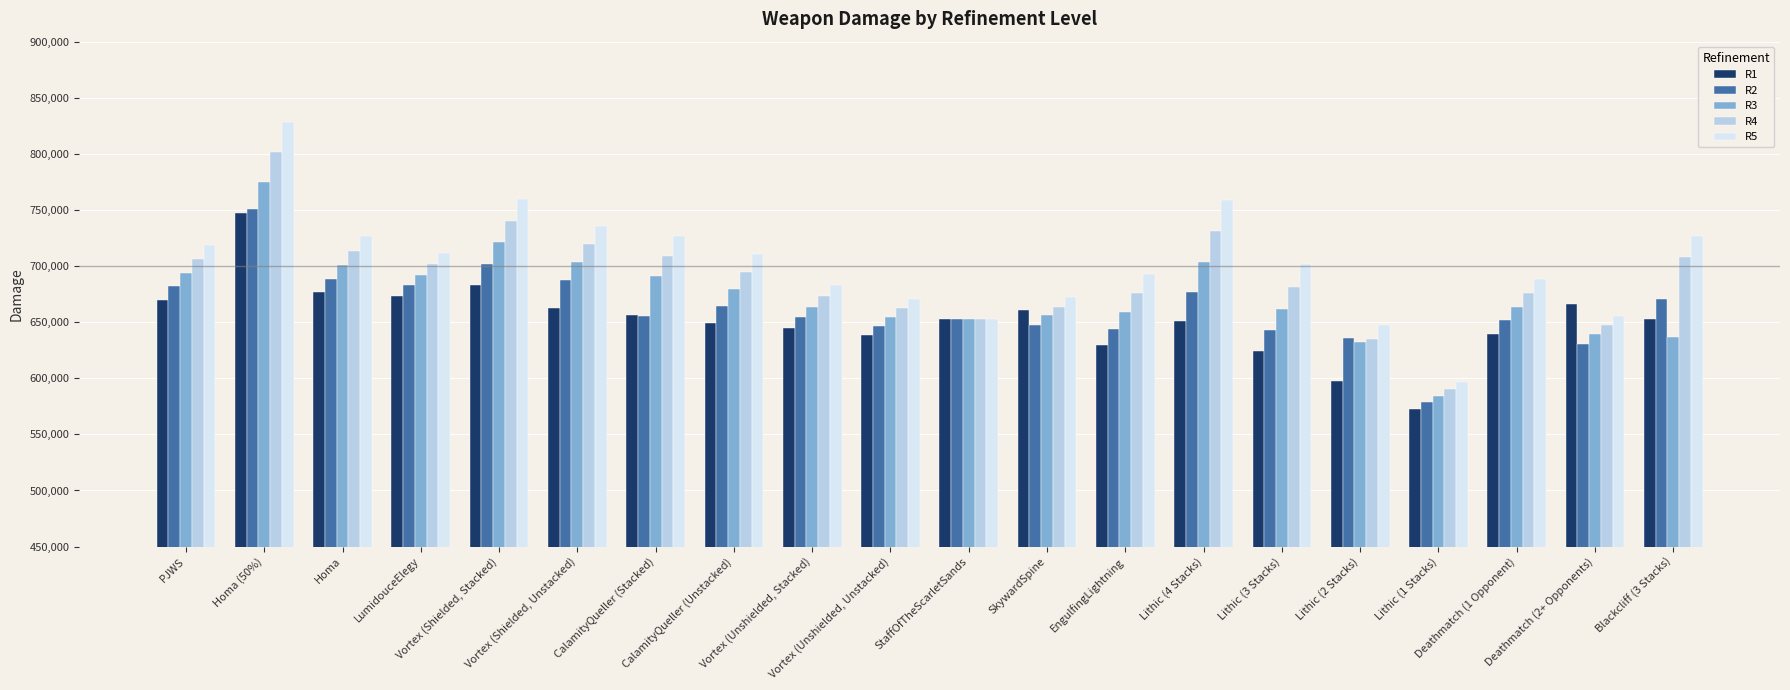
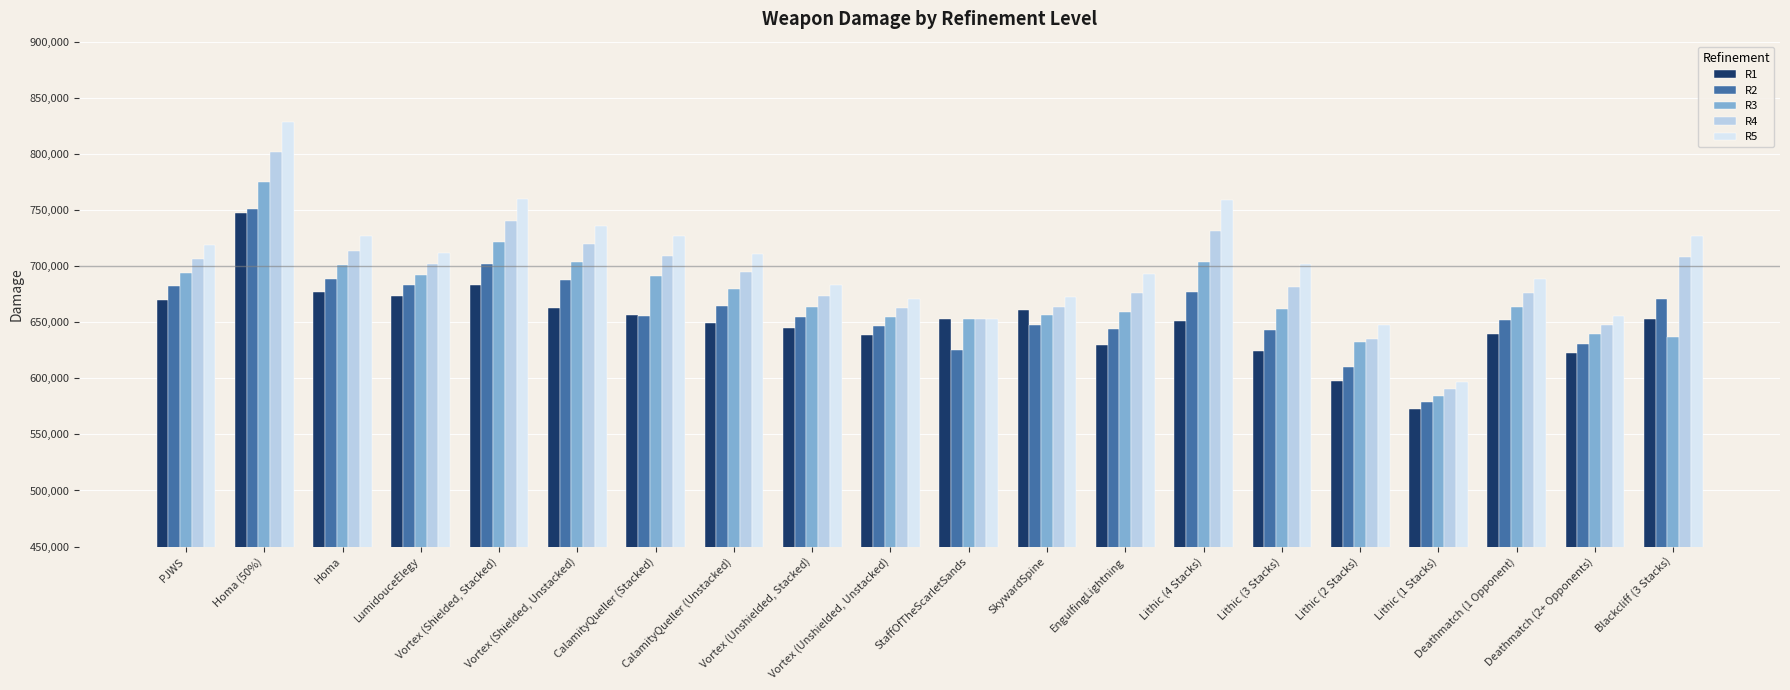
  {
    "R1": {
      "PJWS": "670,000",
      "Homa (50%)": "747,000",
      "Homa": "677,000",
      "LumidouceElegy": "673,000",
      "Vortex (Shielded, Stacked)": "683,000",
      "Vortex (Shielded, Unstacked)": "663,000",
      "CalamityQueller (Stacked)": "657,000",
      "CalamityQueller (Unstacked)": "649,000",
      "Vortex (Unshielded, Stacked)": "645,000",
      "Vortex (Unshielded, Unstacked)": "639,000",
      "StaffOfTheScarletSands": "653,000",
      "SkywardSpine": "661,000",
      "EngulfingLightning": "630,000",
      "Lithic (4 Stacks)": "651,000",
      "Lithic (3 Stacks)": "624,000",
      "Lithic (2 Stacks)": "598,000",
      "Lithic (1 Stacks)": "573,000",
      "Deathmatch (1 Opponent)": "639,000",
-     "Deathmatch (2+ Opponents)": "666,000",
+     "Deathmatch (2+ Opponents)": "623,000",
      "Blackcliff (3 Stacks)": "652,000"
    },
    "R2": {
      "PJWS": "682,000",
      "Homa (50%)": "751,000",
      "Homa": "689,000",
      "LumidouceElegy": "683,000",
      "Vortex (Shielded, Stacked)": "702,000",
      "Vortex (Shielded, Unstacked)": "687,000",
      "CalamityQueller (Stacked)": "656,000",
      "CalamityQueller (Unstacked)": "664,000",
      "Vortex (Unshielded, Stacked)": "654,000",
      "Vortex (Unshielded, Unstacked)": "647,000",
-     "StaffOfTheScarletSands": "653,000",
+     "StaffOfTheScarletSands": "626,000",
      "SkywardSpine": "647,000",
      "EngulfingLightning": "644,000",
      "Lithic (4 Stacks)": "677,000",
      "Lithic (3 Stacks)": "643,000",
-     "Lithic (2 Stacks)": "636,000",
+     "Lithic (2 Stacks)": "610,000",
      "Lithic (1 Stacks)": "579,000",
      "Deathmatch (1 Opponent)": "651,000",
      "Deathmatch (2+ Opponents)": "631,000",
      "Blackcliff (3 Stacks)": "671,000"
    },
    "R3": {
      "PJWS": "694,000",
      "Homa (50%)": "775,000",
      "Homa": "701,000",
      "LumidouceElegy": "692,000",
      "Vortex (Shielded, Stacked)": "721,000",
      "Vortex (Shielded, Unstacked)": "703,000",
      "CalamityQueller (Stacked)": "691,000",
      "CalamityQueller (Unstacked)": "680,000",
      "Vortex (Unshielded, Stacked)": "664,000",
      "Vortex (Unshielded, Unstacked)": "655,000",
      "StaffOfTheScarletSands": "653,000",
      "SkywardSpine": "656,000",
      "EngulfingLightning": "659,000",
      "Lithic (4 Stacks)": "704,000",
      "Lithic (3 Stacks)": "662,000",
      "Lithic (2 Stacks)": "633,000",
      "Lithic (1 Stacks)": "584,000",
      "Deathmatch (1 Opponent)": "664,000",
      "Deathmatch (2+ Opponents)": "639,000",
      "Blackcliff (3 Stacks)": "637,000"
    }
  }
